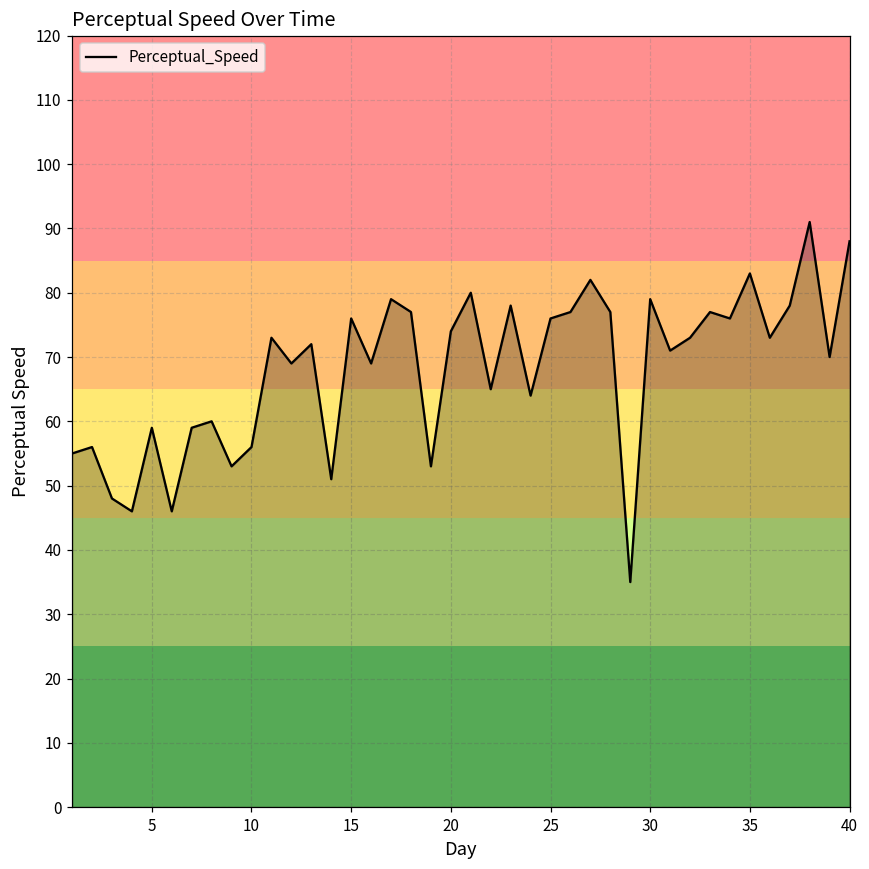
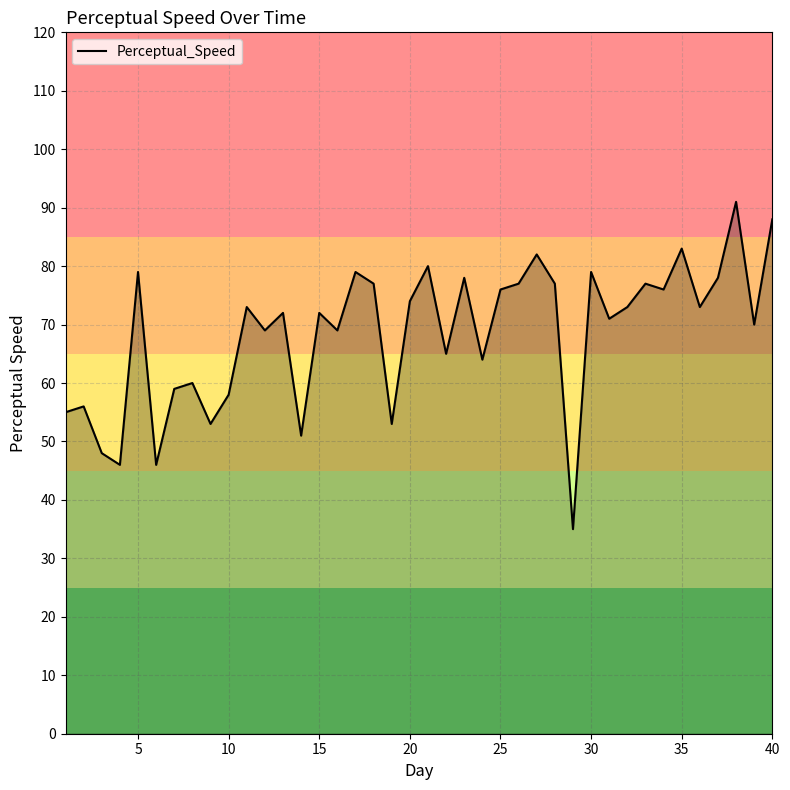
  {
-   "5": 59,
-   "10": 56,
-   "15": 76,
+   "5": 79,
+   "10": 58,
+   "15": 72,
    "20": 74,
    "25": 76,
    "30": 79,
    "35": 83,
    "40": 88
  }
